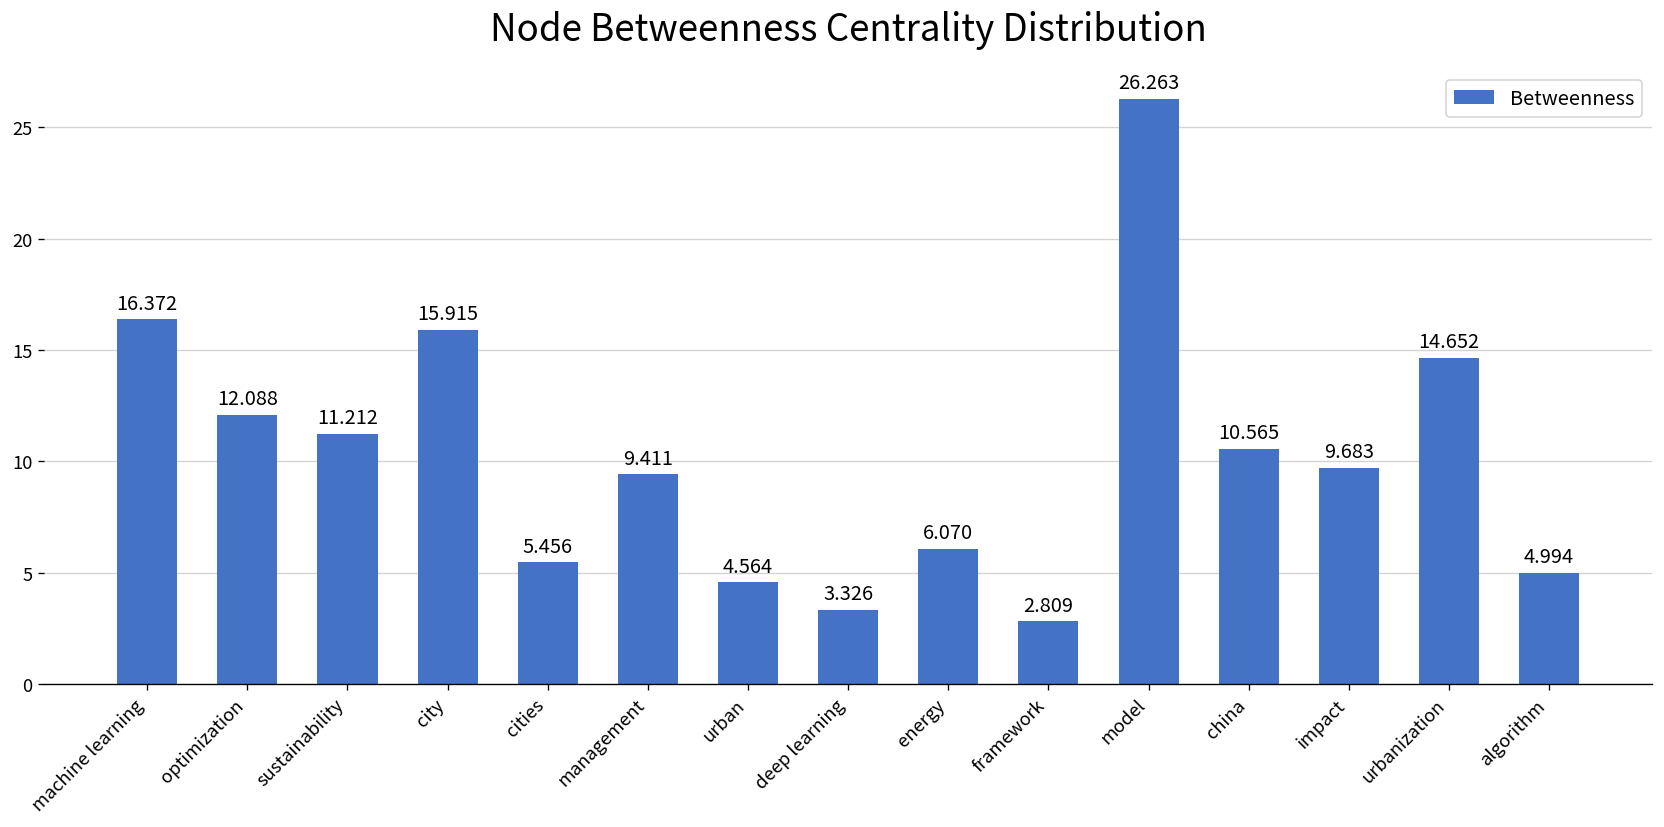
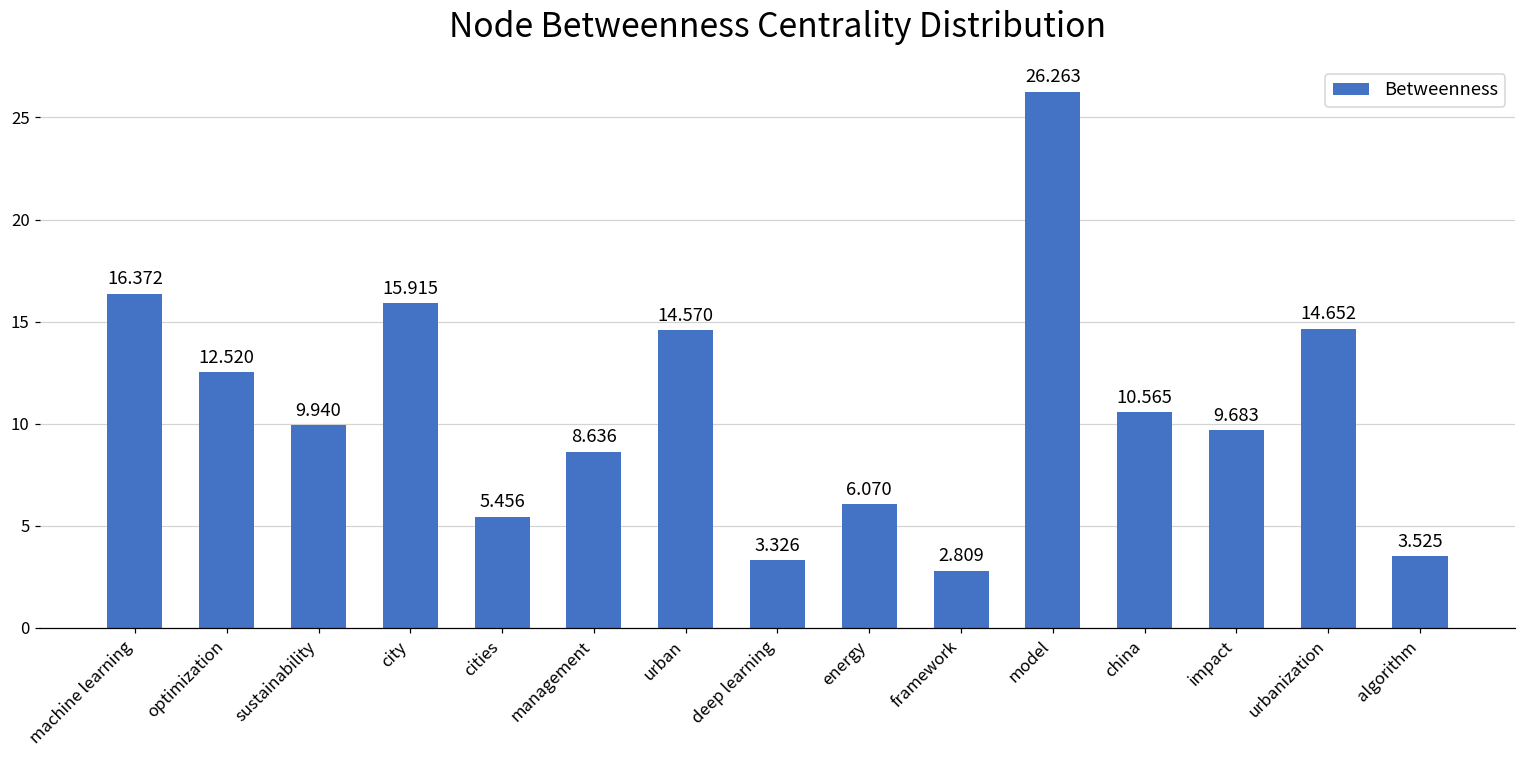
  {
    "machine learning": 16.372,
-   "optimization": 12.088,
-   "sustainability": 11.212,
+   "optimization": 12.520,
+   "sustainability": 9.940,
    "city": 15.915,
    "cities": 5.456,
-   "management": 9.411,
-   "urban": 4.564,
+   "management": 8.636,
+   "urban": 14.570,
    "deep learning": 3.326,
    "energy": 6.070,
    "framework": 2.809,
    "model": 26.263,
    "china": 10.565,
    "impact": 9.683,
    "urbanization": 14.652,
-   "algorithm": 4.994
+   "algorithm": 3.525
  }
